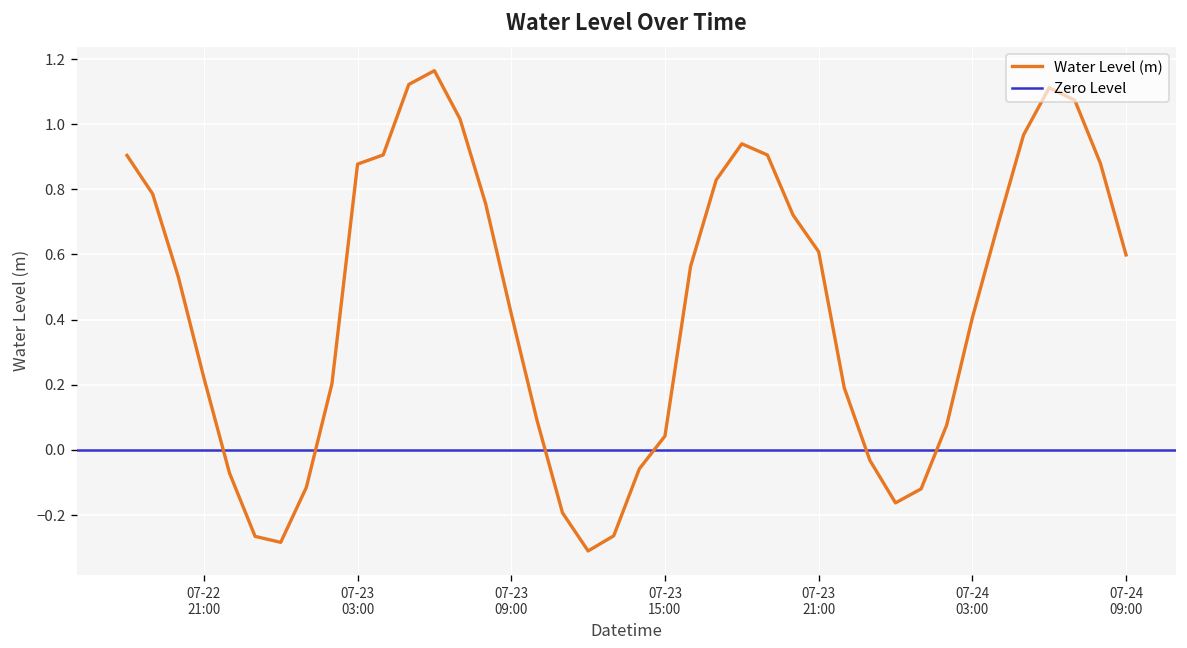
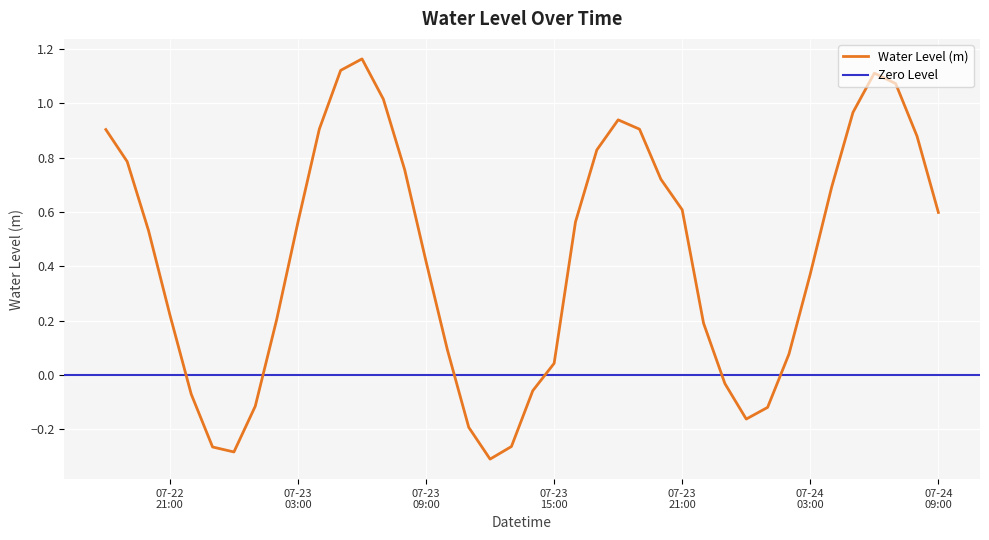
  {
    "07-22 21:00": 0.22,
-   "07-23 03:00": 0.88,
+   "07-23 03:00": 0.56,
    "07-23 09:00": 0.42,
    "07-23 15:00": 0.04,
    "07-23 21:00": 0.61,
-   "07-24 03:00": 0.41,
+   "07-24 03:00": 0.37,
    "07-24 09:00": 0.60
  }
